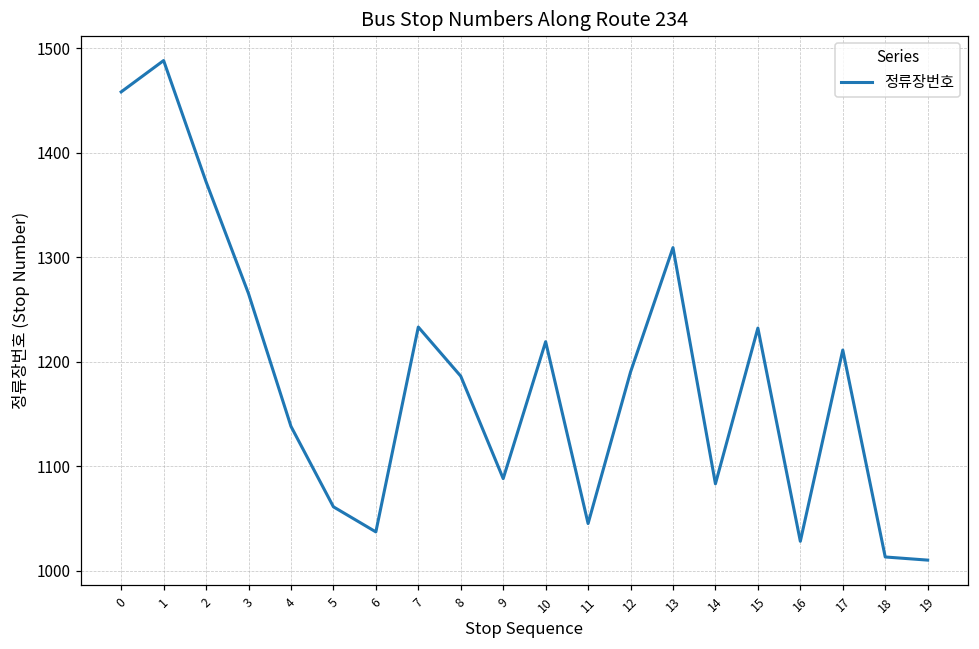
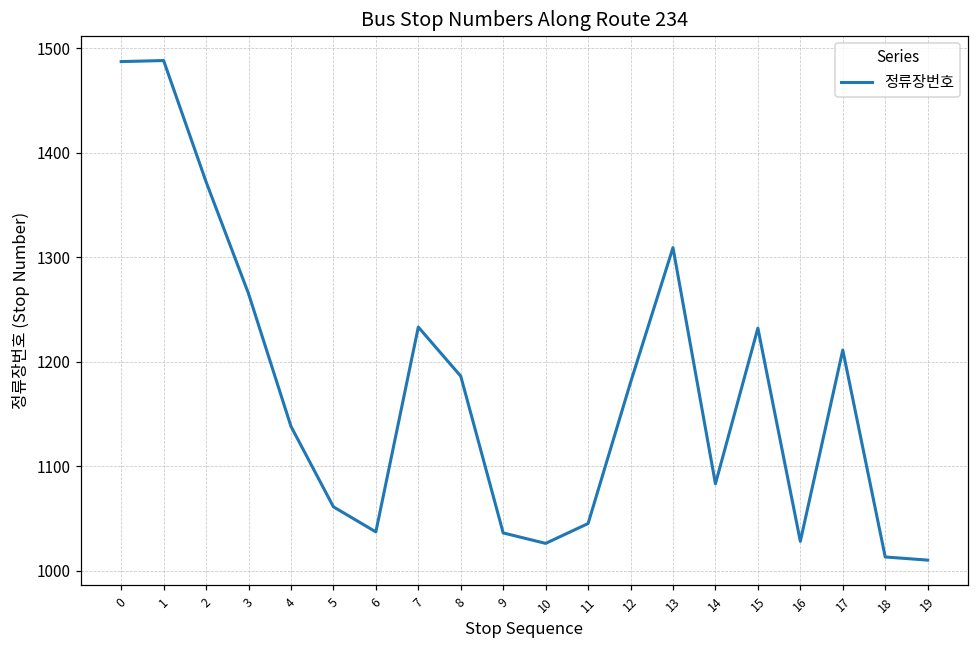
  {
-   "0": 1460,
+   "0": 1490,
    "1": 1490,
    "2": 1370,
    "3": 1270,
    "4": 1140,
    "5": 1060,
    "6": 1040,
    "7": 1230,
    "8": 1190,
-   "9": 1090,
-   "10": 1220,
+   "9": 1040,
+   "10": 1030,
    "11": 1050,
-   "12": 1190,
+   "12": 1180,
    "13": 1310,
    "14": 1080,
    "15": 1230,
    "16": 1030,
    "17": 1210,
    "18": 1010,
    "19": 1010
  }
